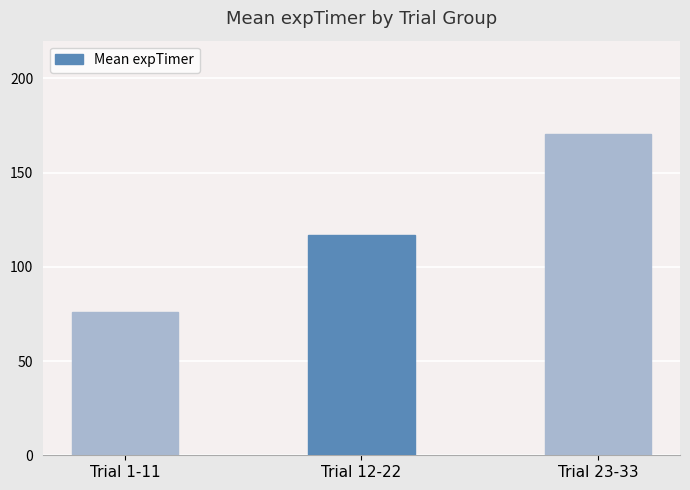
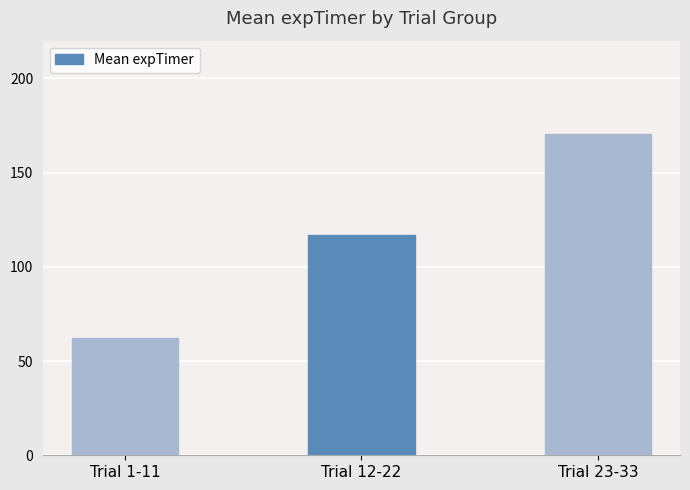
  {
-   "Trial 1-11": 76,
+   "Trial 1-11": 62,
    "Trial 12-22": 117,
    "Trial 23-33": 170
  }
